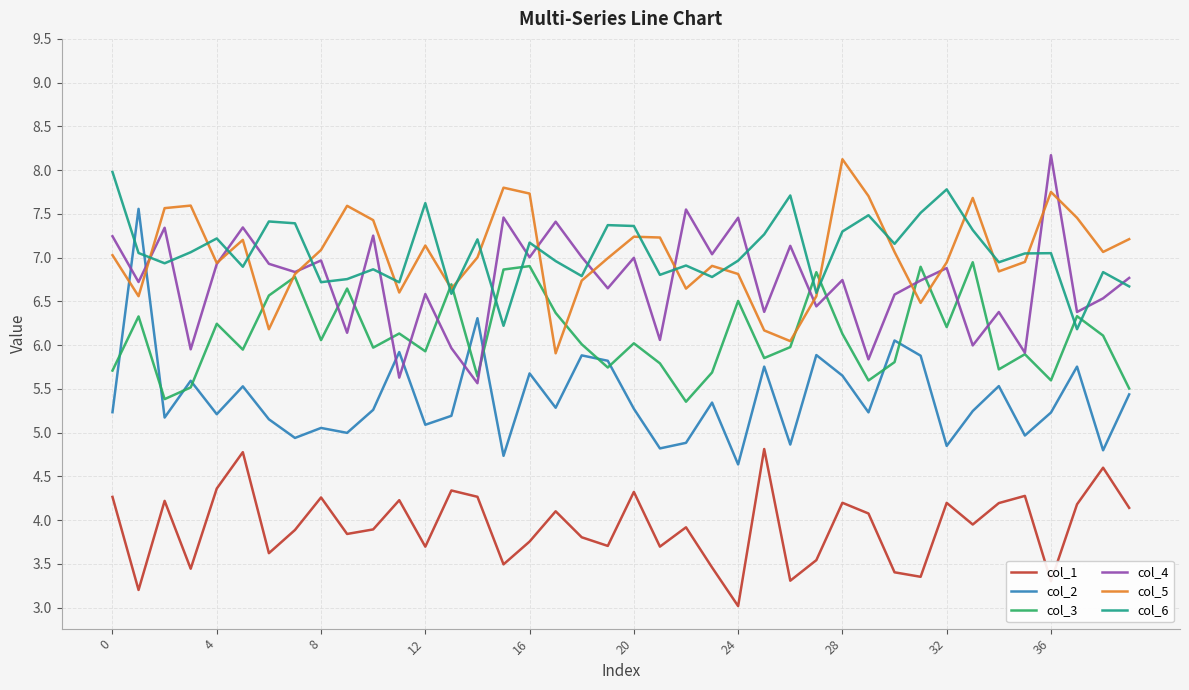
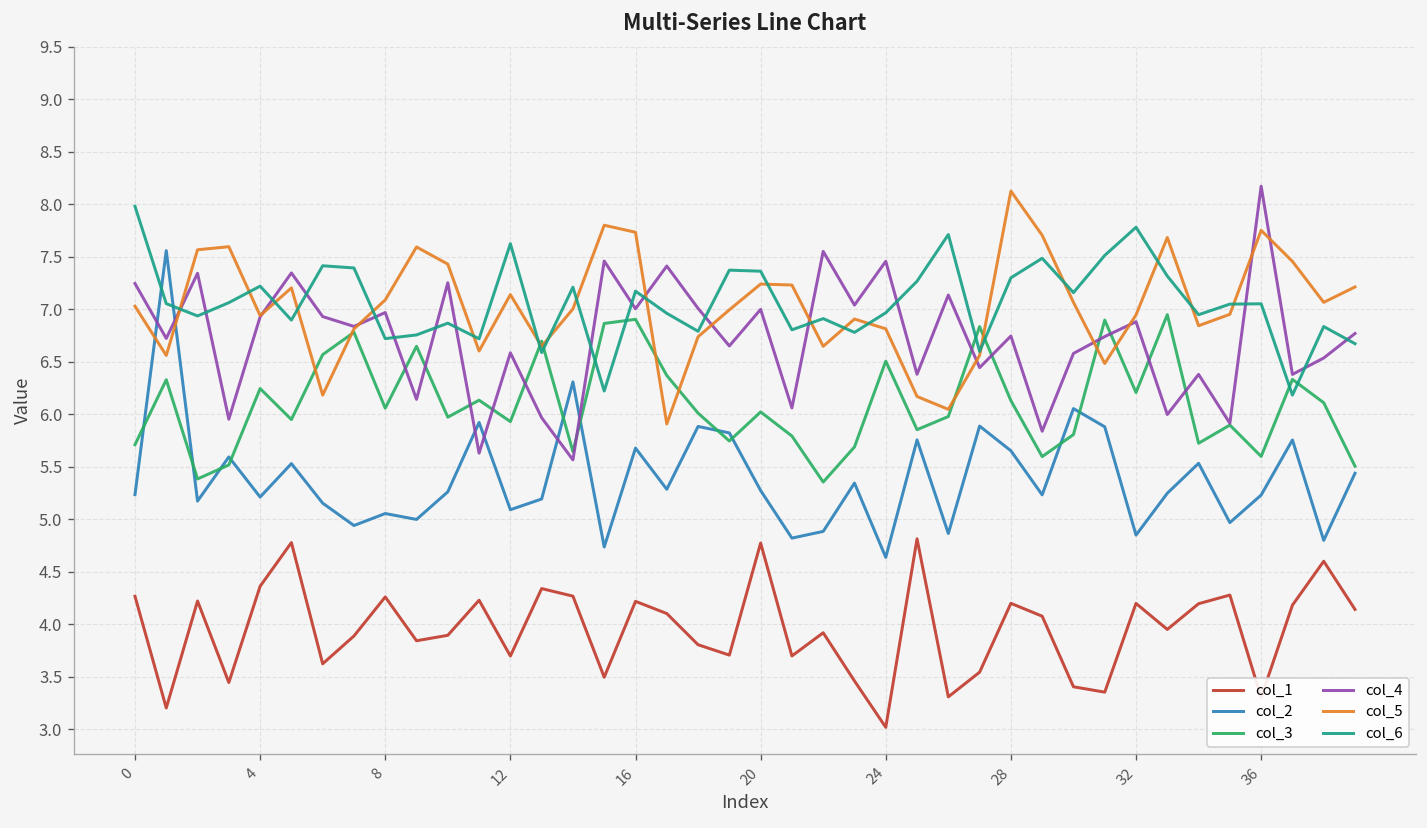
  {
    "col_1": {
      "0": 4.3,
      "4": 4.4,
      "8": 4.3,
      "12": 3.7,
-     "16": 3.8,
-     "20": 4.3,
+     "16": 4.2,
+     "20": 4.8,
      "24": 3.0,
      "28": 4.2,
      "32": 4.2
    },
    "col_2": {
      "0": 5.2,
      "4": 5.2,
      "8": 5.1,
      "12": 5.1,
      "16": 5.7,
      "20": 5.3,
      "24": 4.6,
      "28": 5.7,
      "32": 4.8,
      "36": 5.2
    },
    "col_4": {
      "0": 7.2,
      "8": 7.0,
      "12": 6.6,
      "16": 7.0,
      "20": 7.0,
      "24": 7.5,
      "28": 6.7,
      "32": 6.9,
      "36": 8.2
    },
    "col_5": {
      "0": 7.0,
      "8": 7.1,
      "12": 7.1,
      "16": 7.7,
      "20": 7.2,
      "24": 6.8,
      "28": 8.1,
      "32": 6.9,
      "36": 7.8
    }
  }
